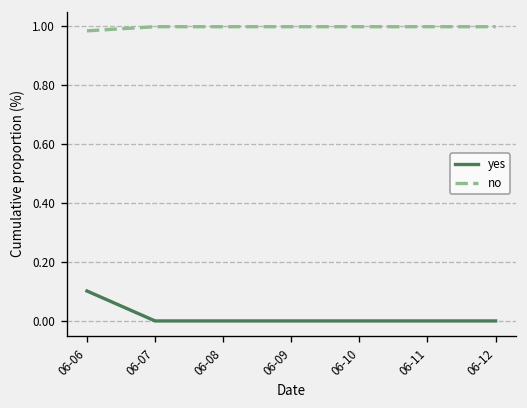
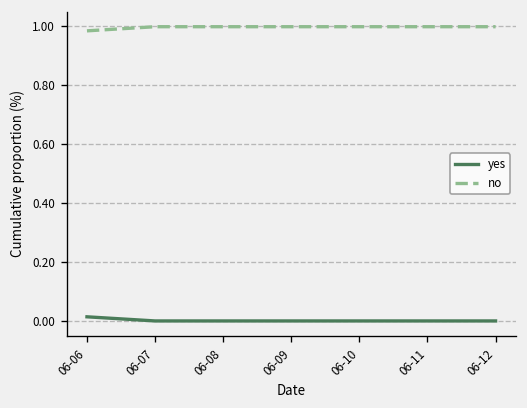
  {
    "yes": {
-     "06-06": 0.10,
+     "06-06": 0.02,
      "06-07": 0.00,
      "06-08": 0.00,
      "06-09": 0.00,
      "06-10": 0.00,
      "06-11": 0.00,
      "06-12": 0.00
    },
    "no": {
      "06-06": 0.98,
      "06-07": 1.00,
      "06-08": 1.00,
      "06-09": 1.00,
      "06-10": 1.00,
      "06-11": 1.00,
      "06-12": 1.00
    }
  }
